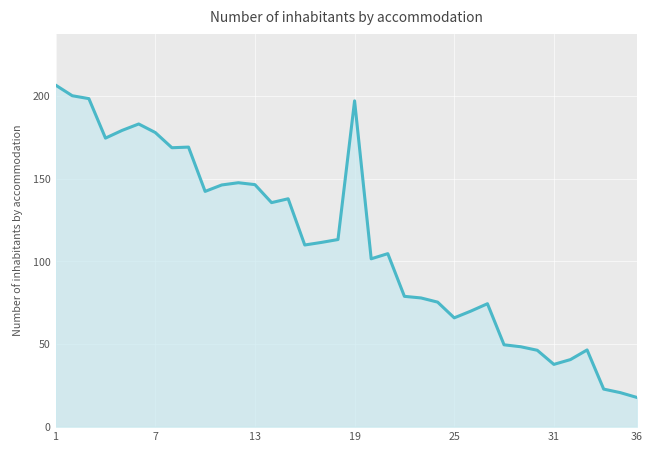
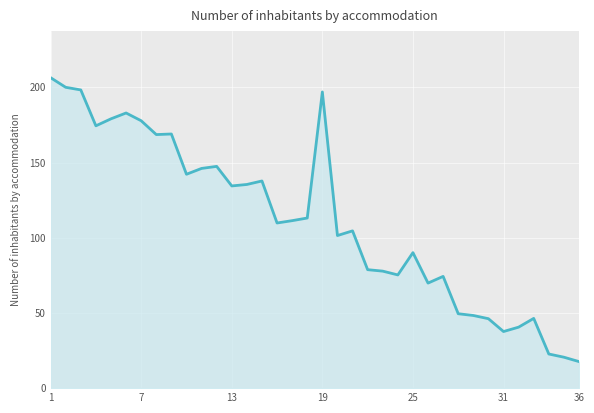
  {
    "1": 206,
    "7": 178,
-   "13": 146,
+   "13": 134,
    "19": 197,
-   "25": 66,
+   "25": 90,
    "31": 38,
    "36": 18
  }
